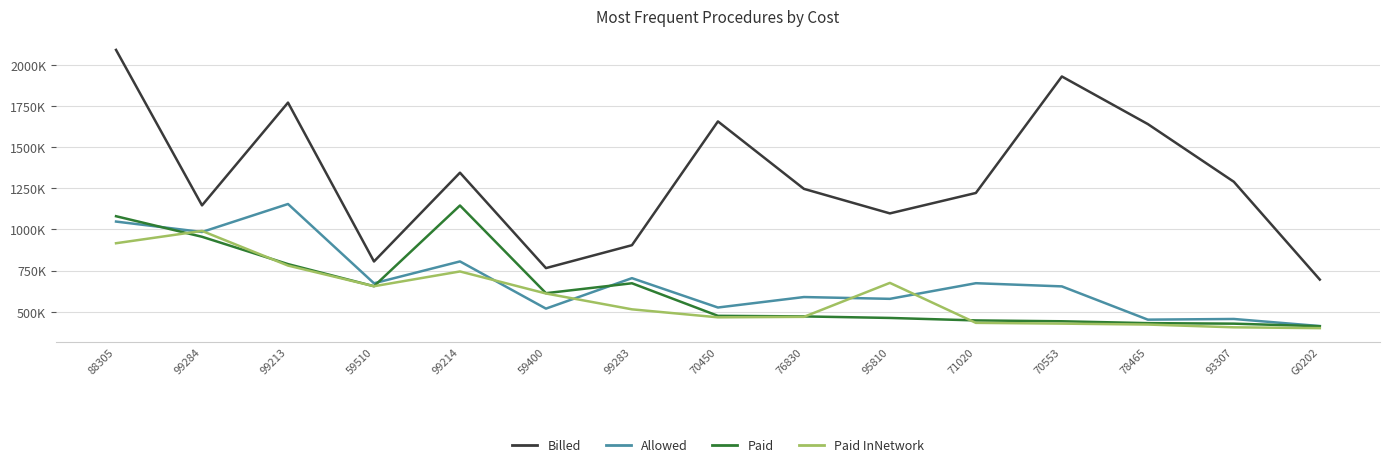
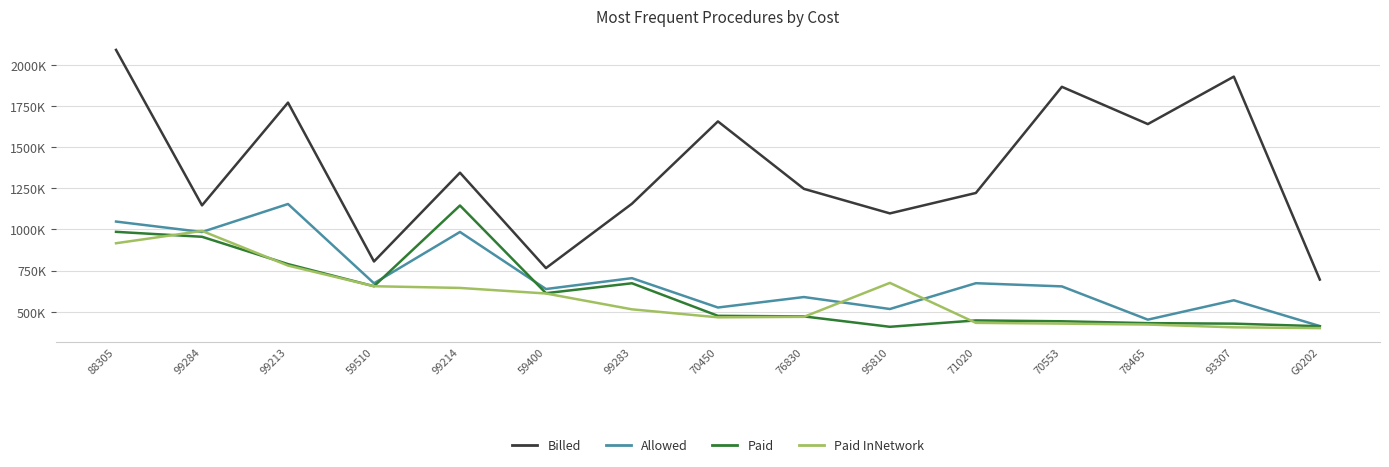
  {
    "Billed": {
      "88305": 2090000,
      "99284": 1150000,
      "99213": 1770000,
      "59510": 810000,
      "99214": 1350000,
      "59400": 770000,
-     "99283": 900000,
+     "99283": 1160000,
      "70450": 1660000,
      "76830": 1250000,
      "95810": 1100000,
      "71020": 1220000,
-     "70553": 1930000,
+     "70553": 1870000,
      "78465": 1640000,
-     "93307": 1290000,
+     "93307": 1930000,
      "G0202": 700000
    },
    "Allowed": {
      "88305": 1050000,
      "99213": 1150000,
      "59510": 670000,
-     "99214": 810000,
-     "59400": 520000,
+     "99214": 980000,
+     "59400": 640000,
      "99283": 700000,
      "70450": 530000,
      "76830": 590000,
-     "95810": 580000,
+     "95810": 520000,
      "71020": 670000,
      "70553": 650000,
      "78465": 450000,
-     "93307": 460000
+     "93307": 570000
    },
    "Paid": {
-     "88305": 1080000,
+     "88305": 990000,
      "99284": 960000,
      "99214": 1150000,
      "99283": 670000,
-     "95810": 460000,
+     "95810": 410000,
      "93307": 430000
    },
    "Paid InNetwork": {
      "88305": 920000,
-     "99214": 740000,
+     "99214": 640000,
      "99283": 510000,
      "95810": 680000,
      "93307": 410000
    }
  }
